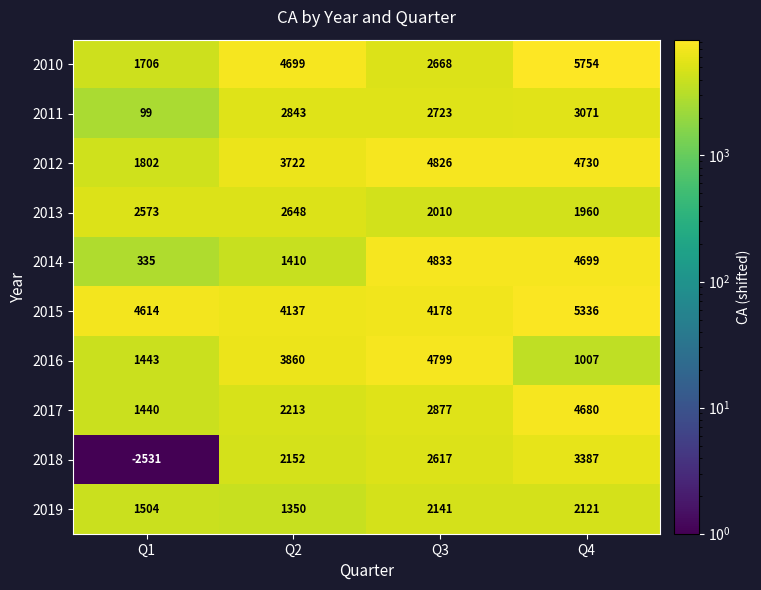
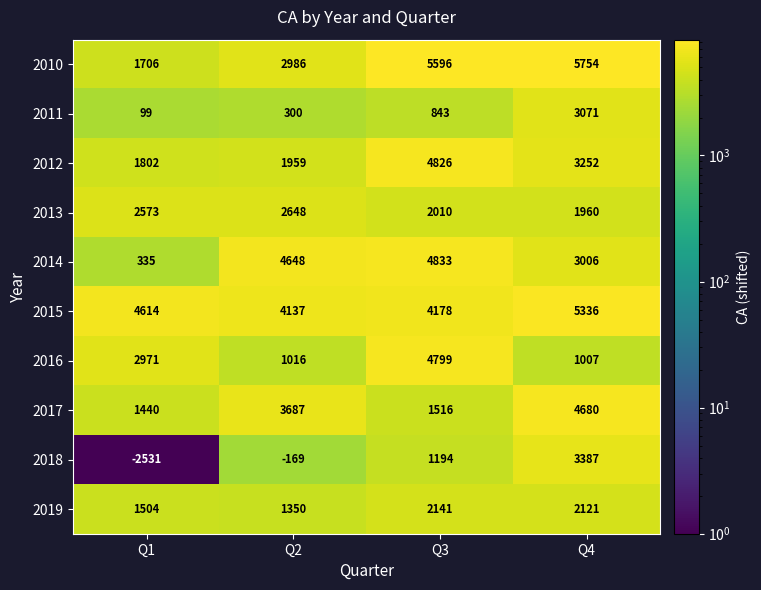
  {
    "2010": {
      "Q1": 1706,
-     "Q2": 4699,
-     "Q3": 2668,
+     "Q2": 2986,
+     "Q3": 5596,
      "Q4": 5754
    },
    "2011": {
      "Q1": 99,
-     "Q2": 2843,
-     "Q3": 2723,
+     "Q2": 300,
+     "Q3": 843,
      "Q4": 3071
    },
    "2012": {
      "Q1": 1802,
-     "Q2": 3722,
+     "Q2": 1959,
      "Q3": 4826,
-     "Q4": 4730
+     "Q4": 3252
    },
    "2013": {
      "Q1": 2573,
      "Q2": 2648,
      "Q3": 2010,
      "Q4": 1960
    },
    "2014": {
      "Q1": 335,
-     "Q2": 1410,
+     "Q2": 4648,
      "Q3": 4833,
-     "Q4": 4699
+     "Q4": 3006
    },
    "2015": {
      "Q1": 4614,
      "Q2": 4137,
      "Q3": 4178,
      "Q4": 5336
    },
    "2016": {
-     "Q1": 1443,
-     "Q2": 3860,
+     "Q1": 2971,
+     "Q2": 1016,
      "Q3": 4799,
      "Q4": 1007
    },
    "2017": {
      "Q1": 1440,
-     "Q2": 2213,
-     "Q3": 2877,
+     "Q2": 3687,
+     "Q3": 1516,
      "Q4": 4680
    },
    "2018": {
      "Q1": -2531,
-     "Q2": 2152,
-     "Q3": 2617,
+     "Q2": -169,
+     "Q3": 1194,
      "Q4": 3387
    },
    "2019": {
      "Q1": 1504,
      "Q2": 1350,
      "Q3": 2141,
      "Q4": 2121
    }
  }
